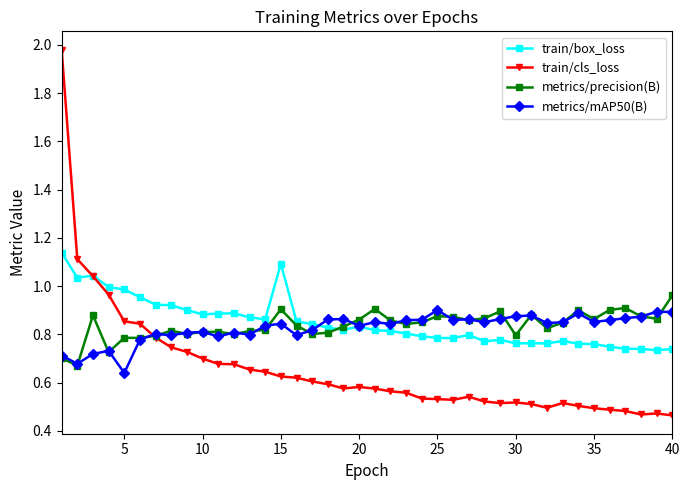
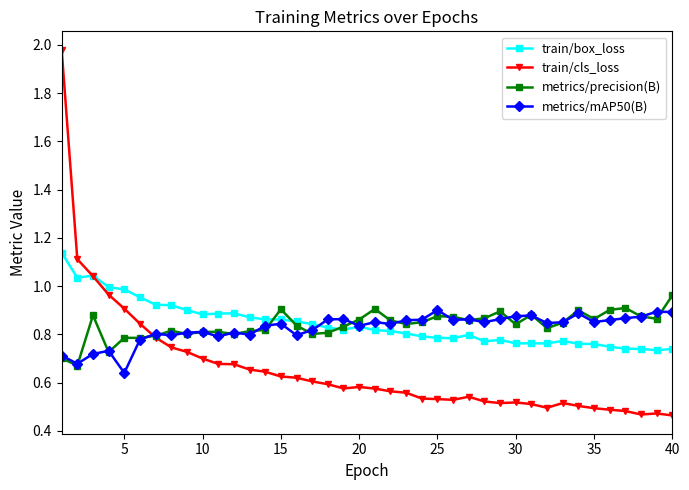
  {
    "train/box_loss": {
      "5": 0.99,
      "10": 0.88,
-     "15": 1.09,
+     "15": 0.86,
      "25": 0.79,
      "30": 0.76,
      "35": 0.76,
      "40": 0.74
    },
    "train/cls_loss": {
-     "5": 0.85,
+     "5": 0.91,
      "10": 0.70,
      "15": 0.63,
      "20": 0.58,
      "25": 0.53,
      "30": 0.52,
      "35": 0.49,
      "40": 0.46
    },
    "metrics/precision(B)": {
      "5": 0.79,
      "15": 0.90,
      "20": 0.86,
      "25": 0.88,
-     "30": 0.80,
+     "30": 0.84,
      "35": 0.86,
      "40": 0.96
    },
    "metrics/mAP50(B)": {
      "5": 0.64,
      "15": 0.84,
      "25": 0.90,
      "30": 0.88,
      "35": 0.85,
      "40": 0.89
    }
  }
